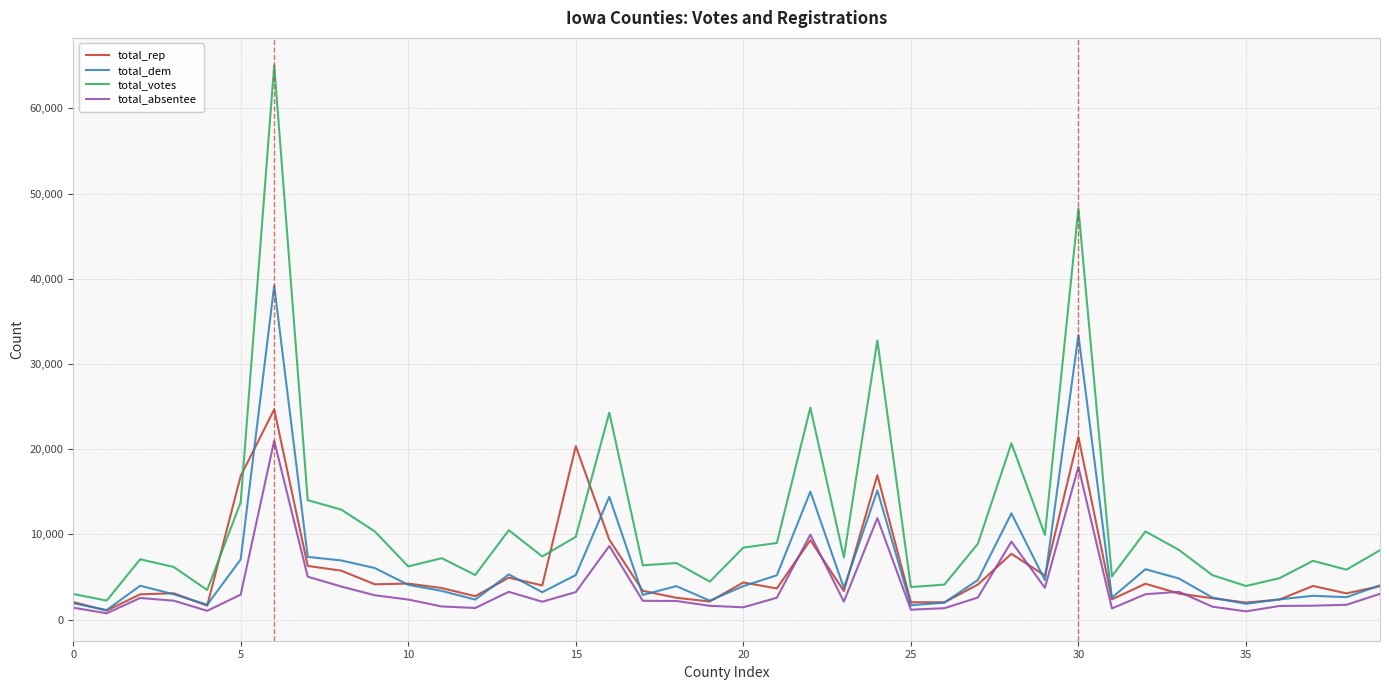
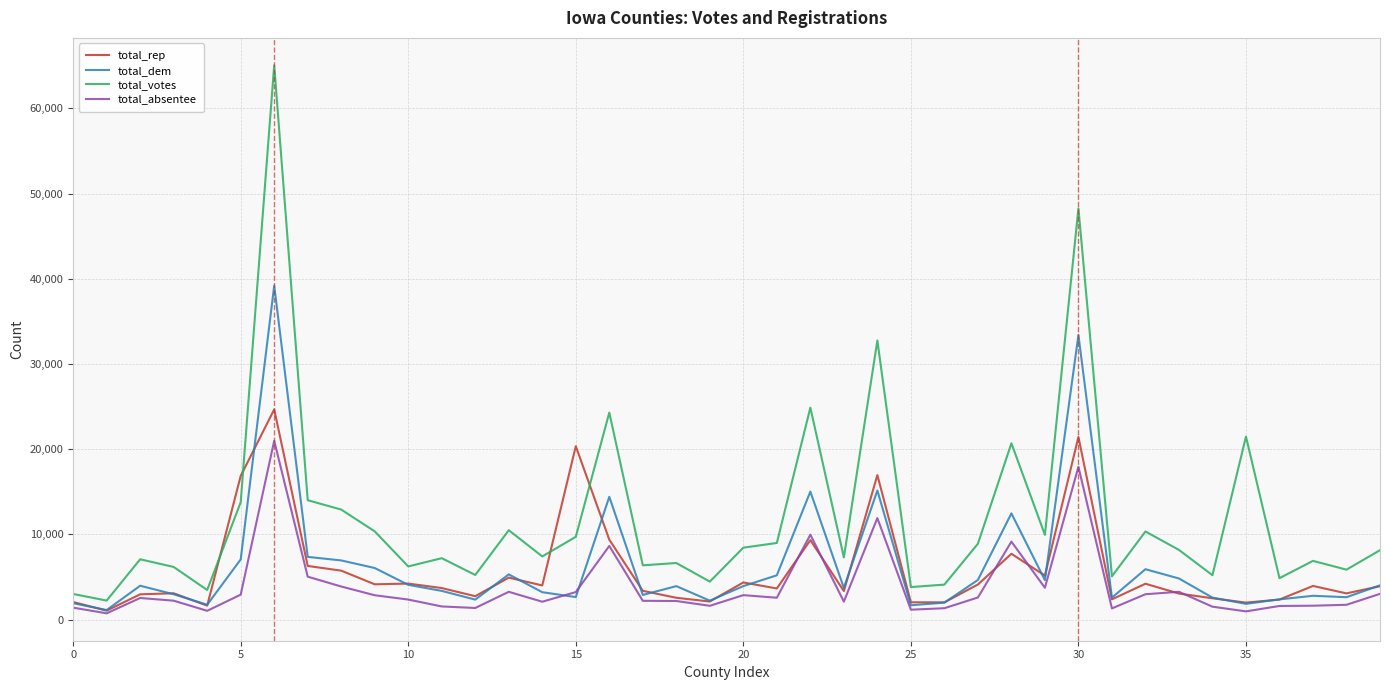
  {
    "total_rep": {
      "5": "17,000",
      "15": "20,000",
      "20": "4,000",
      "25": "2,000",
      "30": "21,000"
    },
    "total_dem": {
      "5": "7,000",
-     "15": "5,000",
+     "15": "3,000",
      "20": "4,000",
      "25": "2,000",
      "30": "33,000"
    },
    "total_votes": {
      "0": "3,000",
      "5": "14,000",
      "10": "6,000",
      "15": "10,000",
      "20": "8,000",
      "25": "4,000",
      "30": "48,000",
-     "35": "4,000"
+     "35": "21,000"
    },
    "total_absentee": {
      "0": "1,000",
      "5": "3,000",
      "10": "2,000",
      "15": "3,000",
-     "20": "1,000",
+     "20": "3,000",
      "25": "1,000",
      "30": "18,000",
      "35": "1,000"
    }
  }
